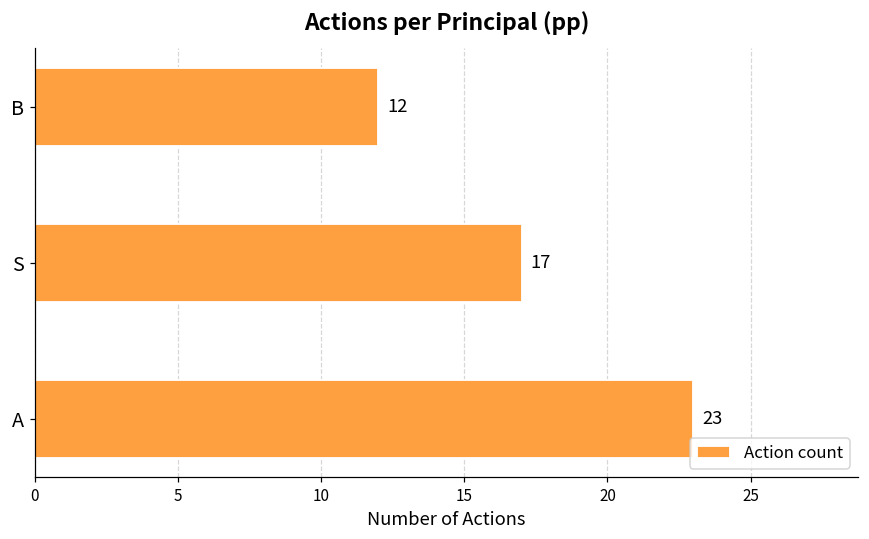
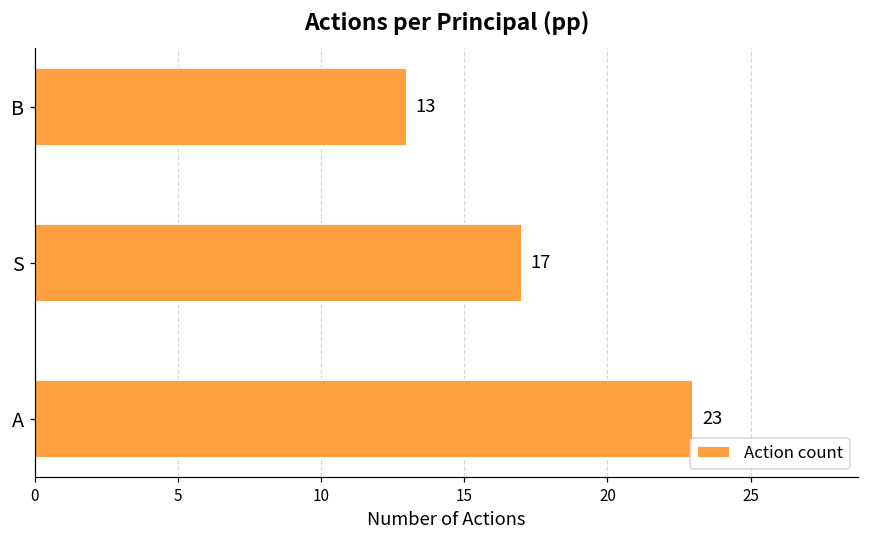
  {
-   "B": 12,
+   "B": 13,
    "S": 17,
    "A": 23
  }
